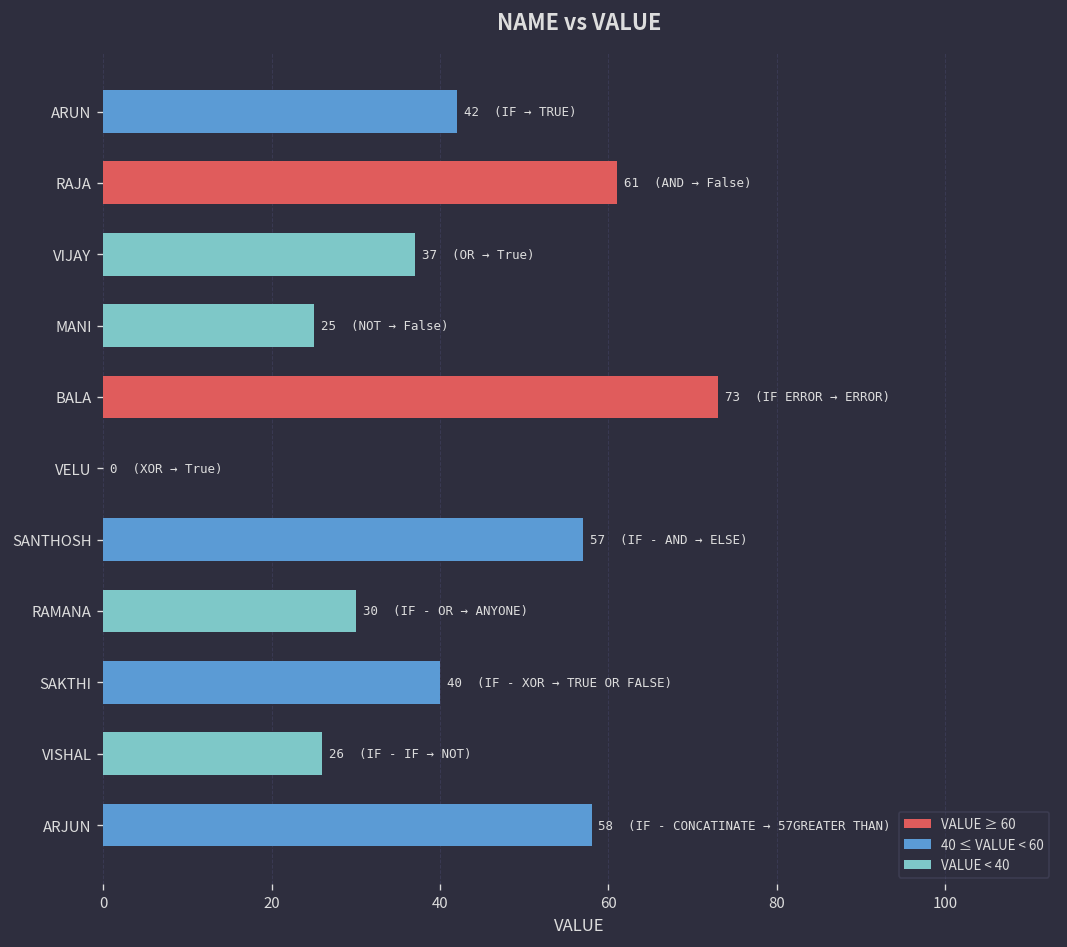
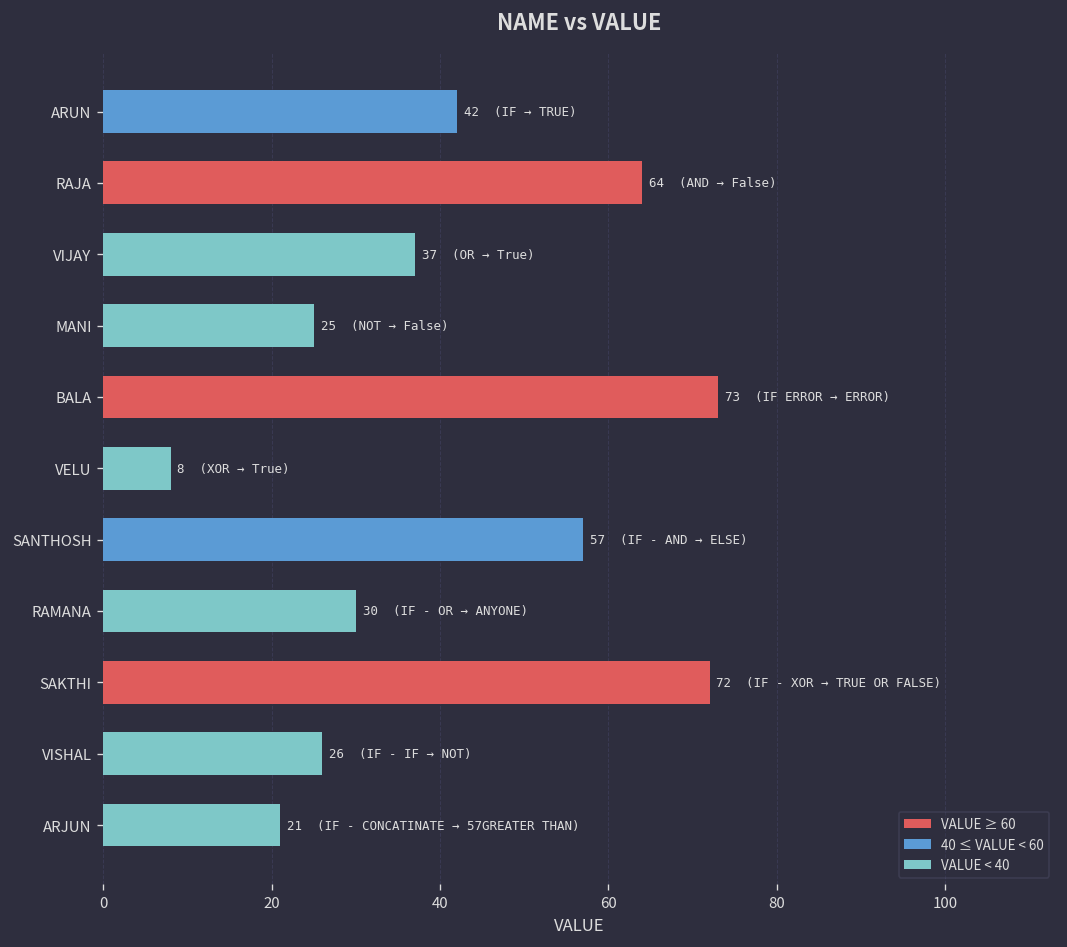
  {
    "ARUN": 42,
-   "RAJA": 61,
+   "RAJA": 64,
    "VIJAY": 37,
    "MANI": 25,
    "BALA": 73,
-   "VELU": 0,
+   "VELU": 8,
    "SANTHOSH": 57,
    "RAMANA": 30,
-   "SAKTHI": 40,
+   "SAKTHI": 72,
    "VISHAL": 26,
-   "ARJUN": 58
+   "ARJUN": 21
  }
